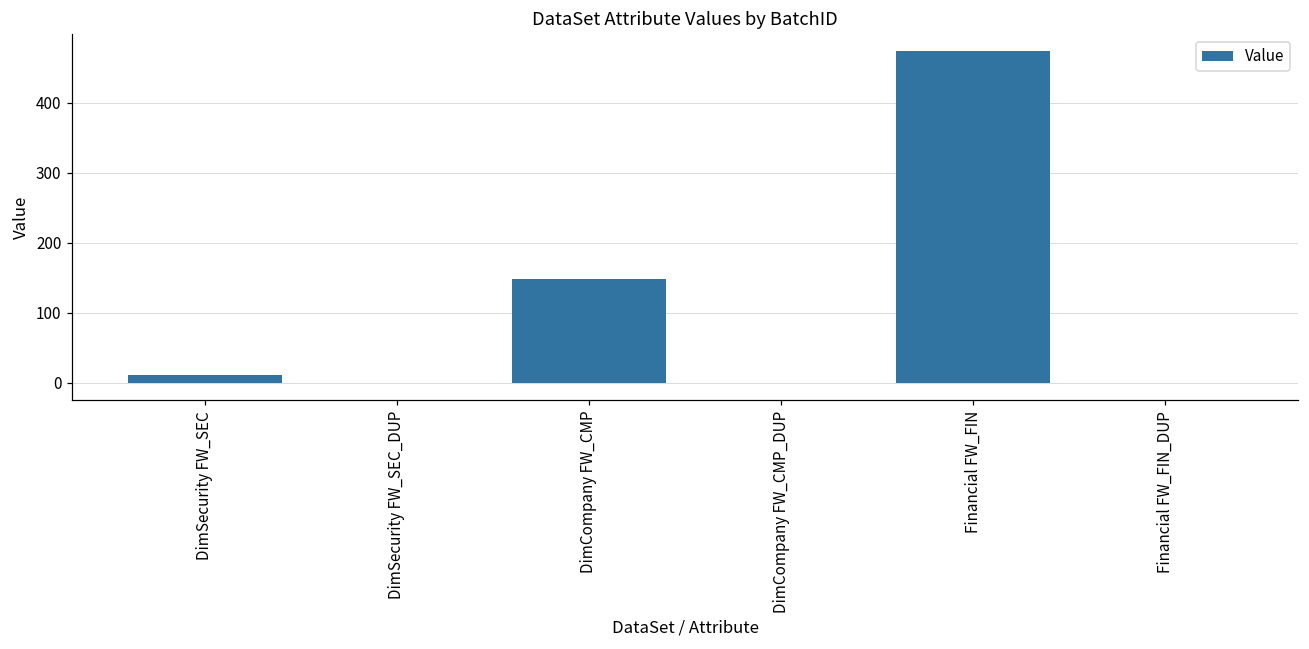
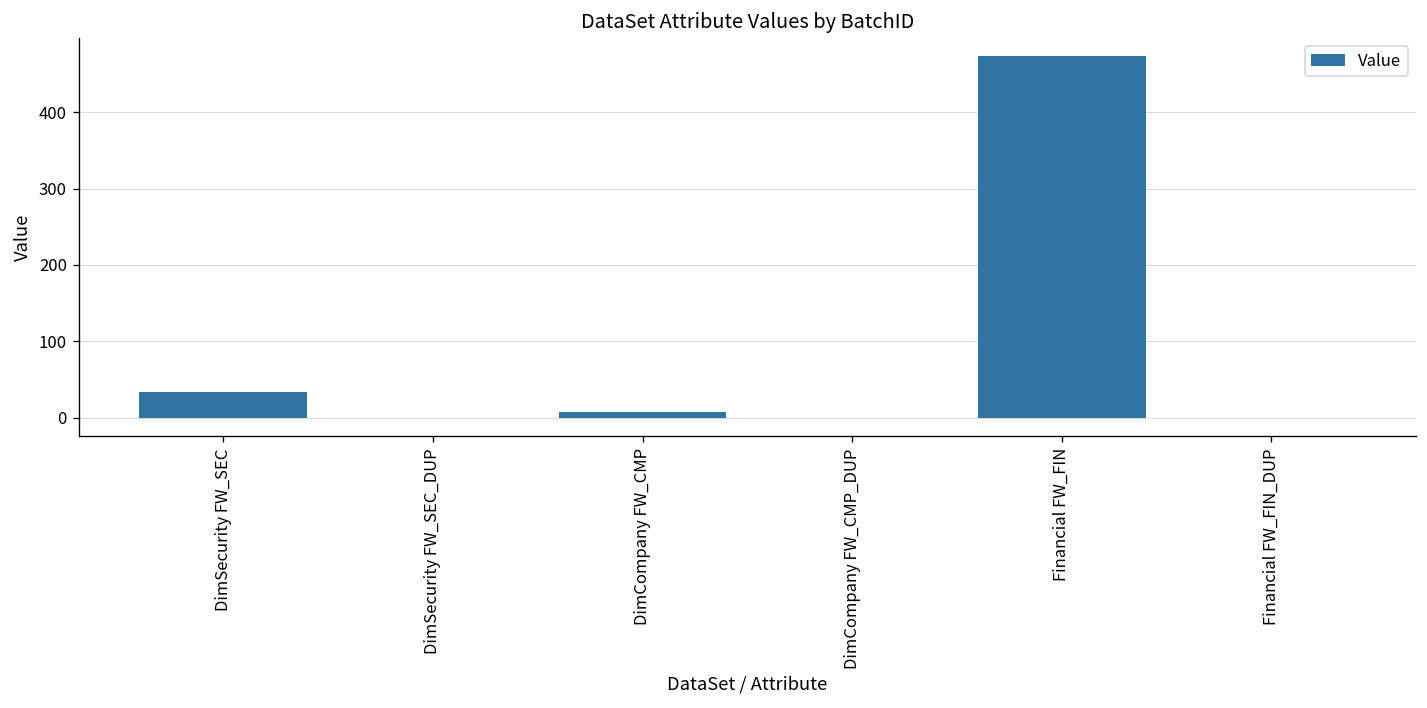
  {
-   "DimSecurity FW_SEC": 10,
-   "DimCompany FW_CMP": 150,
+   "DimSecurity FW_SEC": 30,
+   "DimCompany FW_CMP": 10,
    "Financial FW_FIN": 470
  }
